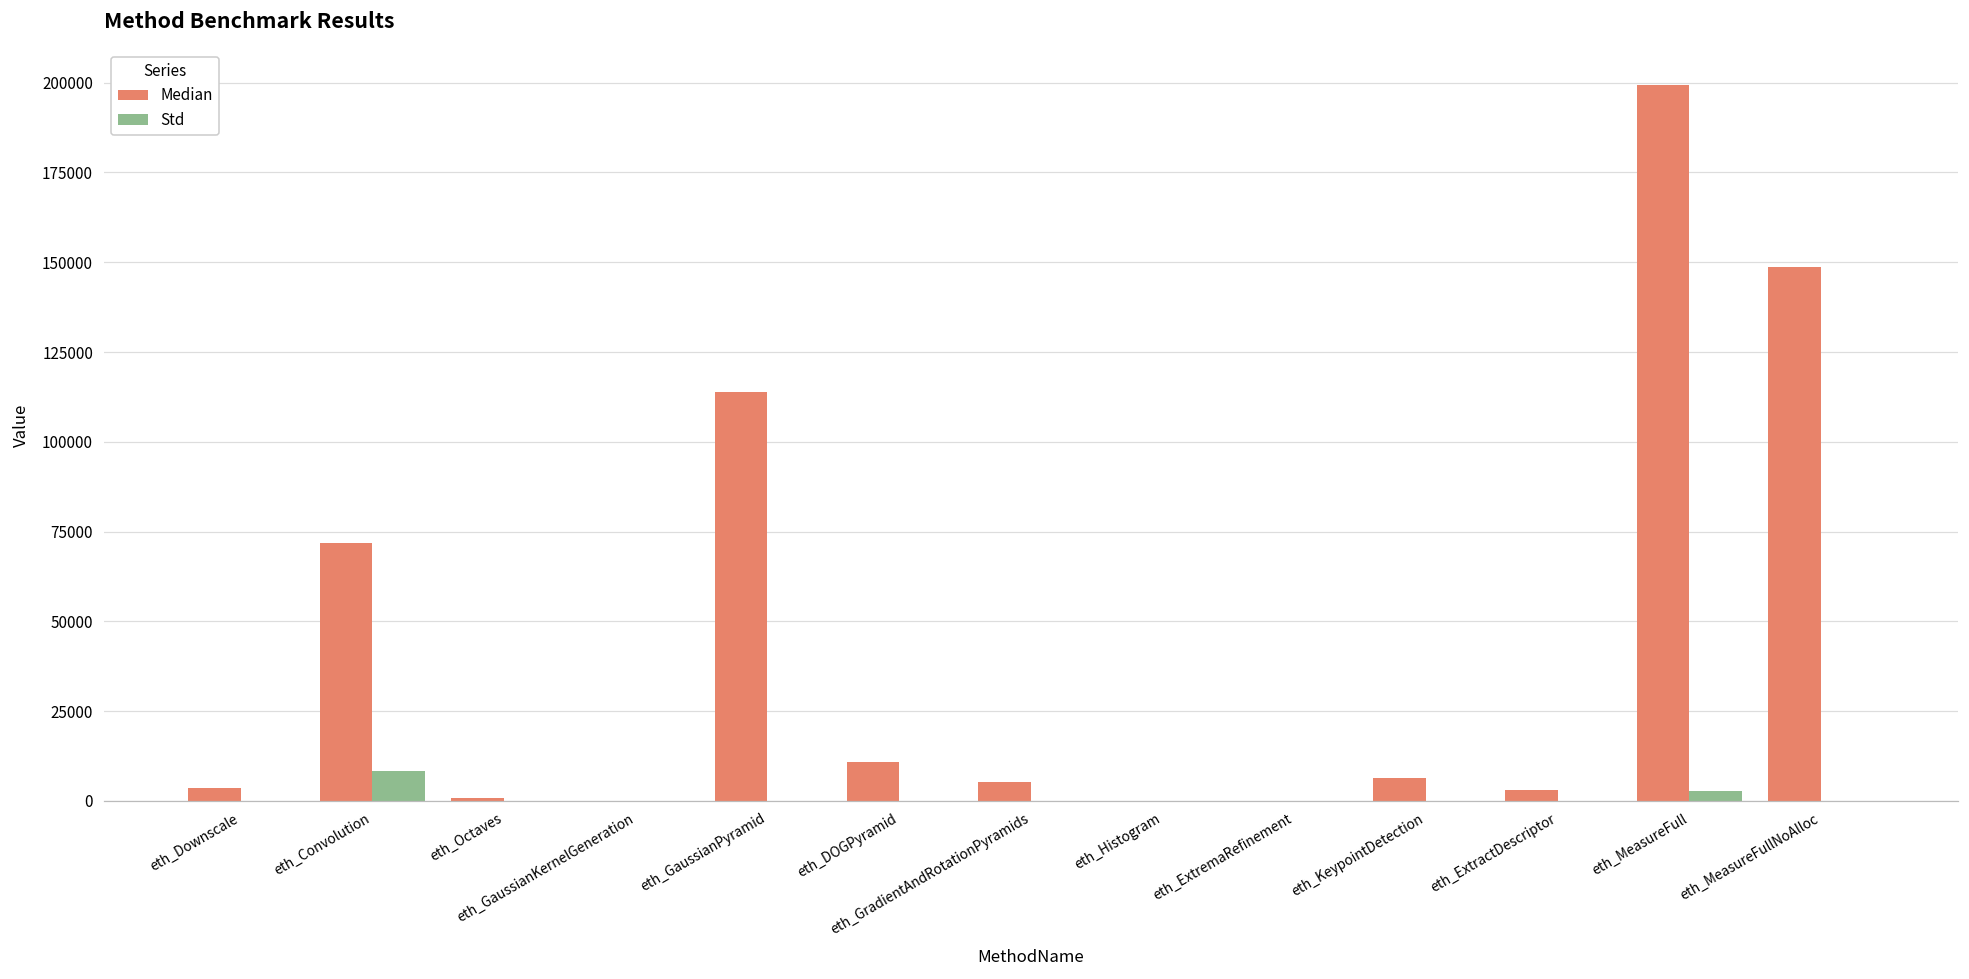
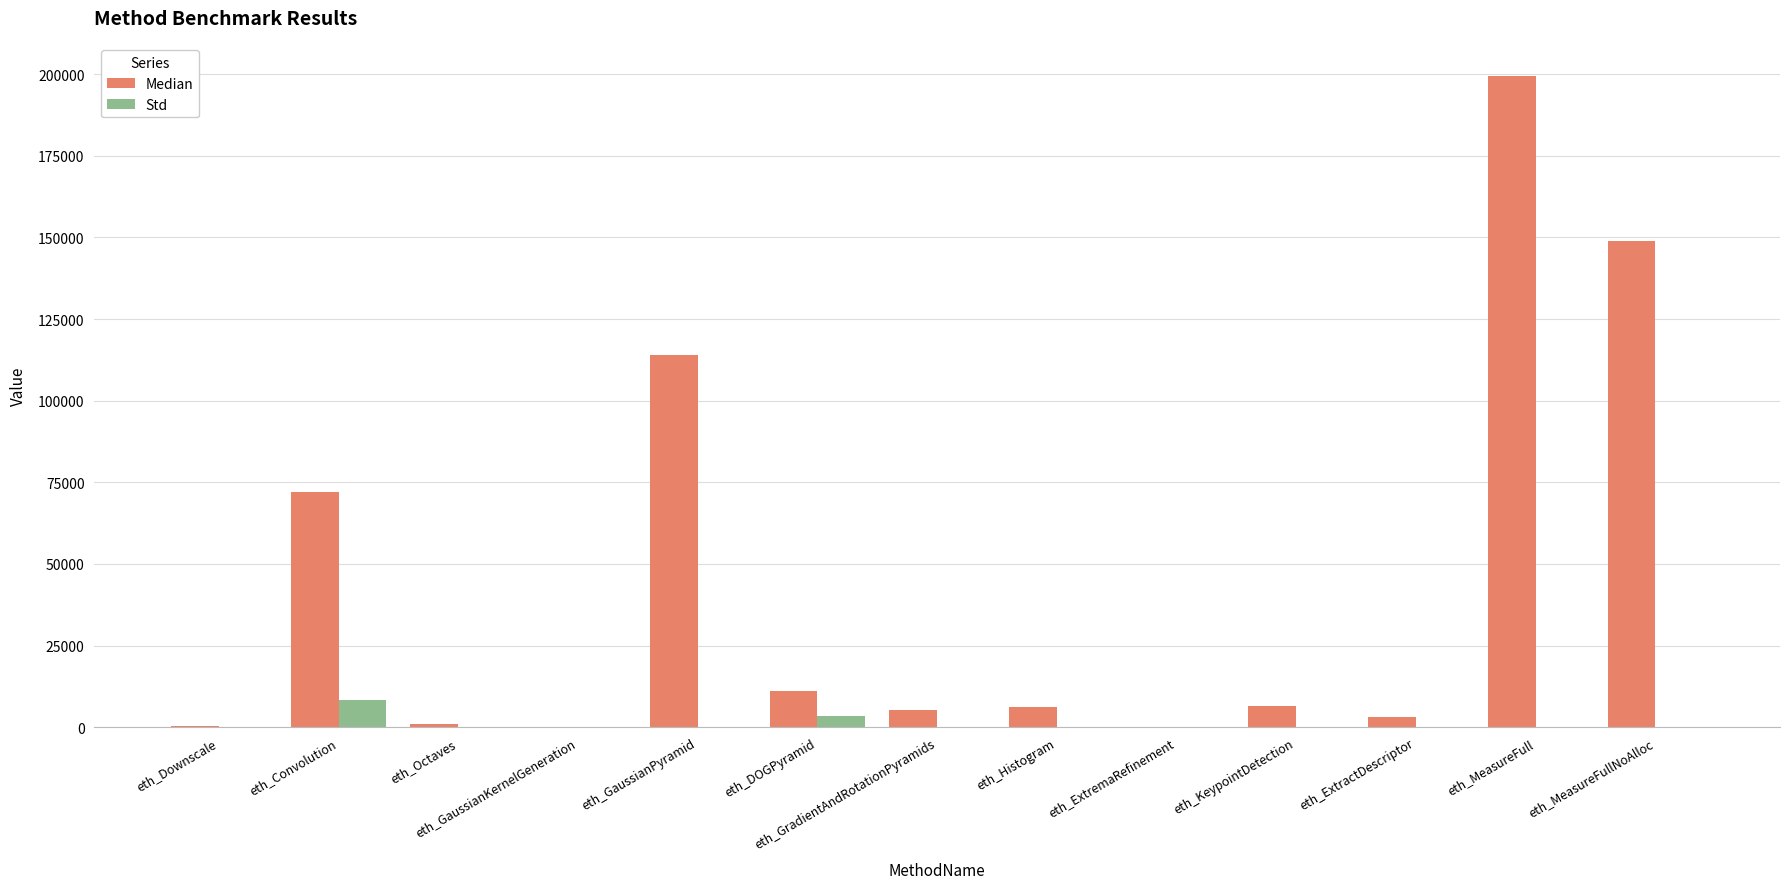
  {
    "Median": {
-     "eth_Downscale": 4000,
+     "eth_Downscale": 0,
      "eth_Convolution": 72000,
      "eth_Octaves": 1000,
      "eth_GaussianPyramid": 114000,
      "eth_DOGPyramid": 11000,
      "eth_GradientAndRotationPyramids": 5000,
-     "eth_Histogram": 0,
+     "eth_Histogram": 6000,
      "eth_ExtremaRefinement": 0,
      "eth_KeypointDetection": 6000,
      "eth_ExtractDescriptor": 3000,
      "eth_MeasureFull": 199000,
      "eth_MeasureFullNoAlloc": 149000
    },
    "Std": {
      "eth_Convolution": 8000,
-     "eth_DOGPyramid": 0,
+     "eth_DOGPyramid": 3000,
      "eth_Histogram": 0,
      "eth_ExtremaRefinement": 0,
-     "eth_MeasureFull": 3000
+     "eth_MeasureFull": 0
    }
  }
